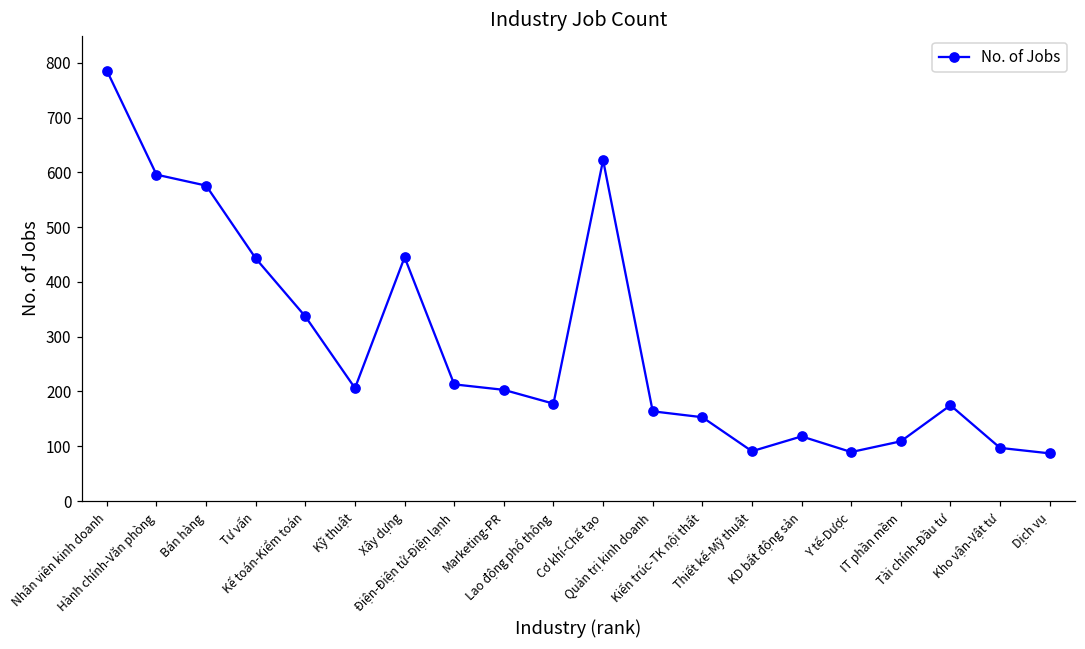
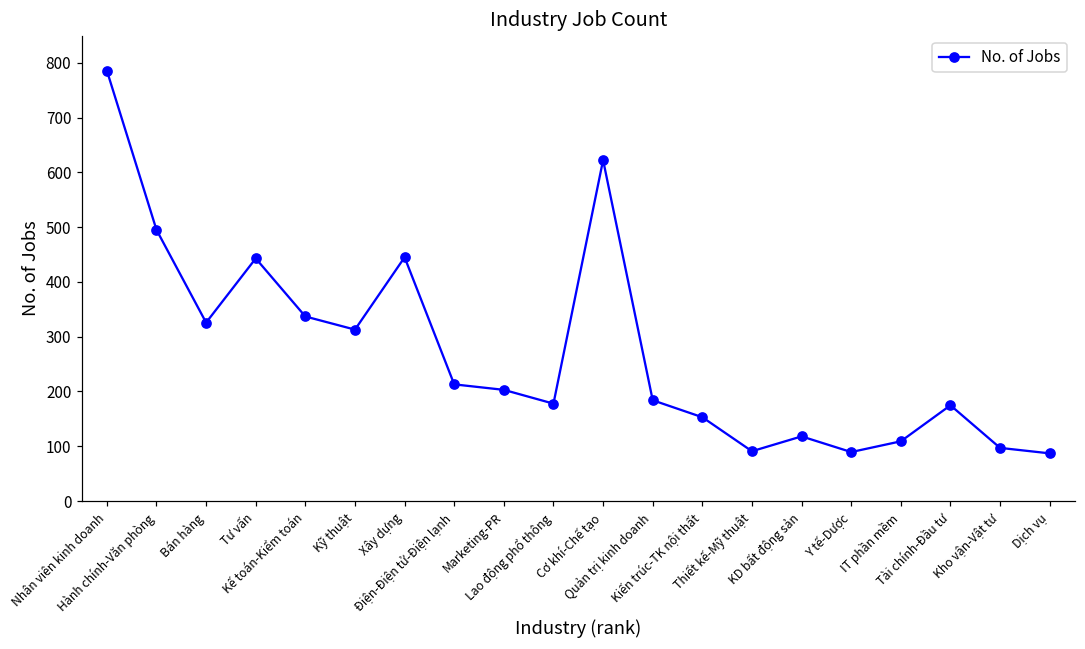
  {
    "Nhân viên kinh doanh": 790,
-   "Hành chính-Văn phòng": 600,
-   "Bán hàng": 580,
+   "Hành chính-Văn phòng": 500,
+   "Bán hàng": 330,
    "Tư vấn": 440,
    "Kế toán-Kiểm toán": 340,
-   "Kỹ thuật": 210,
+   "Kỹ thuật": 310,
    "Xây dựng": 450,
    "Điện-Điện tử-Điện lạnh": 210,
    "Marketing-PR": 200,
    "Lao động phổ thông": 180,
    "Cơ khí-Chế tạo": 620,
-   "Quản trị kinh doanh": 160,
+   "Quản trị kinh doanh": 180,
    "Kiến trúc-TK nội thất": 150,
    "Thiết kế-Mỹ thuật": 90,
    "KD bất động sản": 120,
    "Y tế-Dược": 90,
    "IT phần mềm": 110,
    "Tài chính-Đầu tư": 170,
    "Kho vận-Vật tư": 100,
    "Dịch vụ": 90
  }
